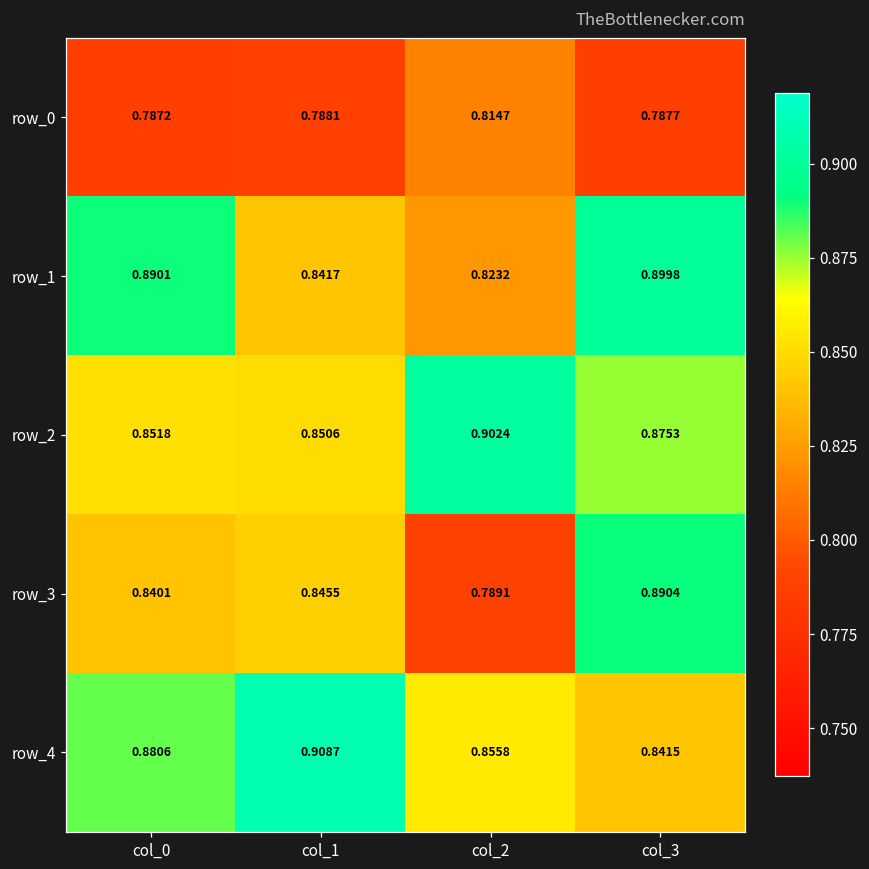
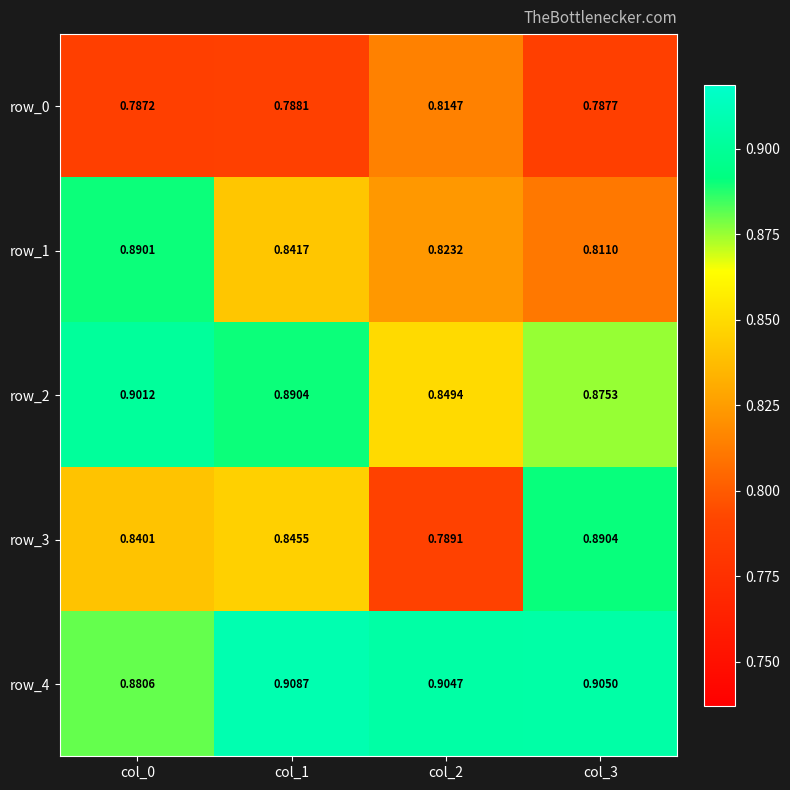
  {
    "row_0": {
      "col_0": 0.7872,
      "col_1": 0.7881,
      "col_2": 0.8147,
      "col_3": 0.7877
    },
    "row_1": {
      "col_0": 0.8901,
      "col_1": 0.8417,
      "col_2": 0.8232,
-     "col_3": 0.8998
+     "col_3": 0.8110
    },
    "row_2": {
-     "col_0": 0.8518,
-     "col_1": 0.8506,
-     "col_2": 0.9024,
+     "col_0": 0.9012,
+     "col_1": 0.8904,
+     "col_2": 0.8494,
      "col_3": 0.8753
    },
    "row_3": {
      "col_0": 0.8401,
      "col_1": 0.8455,
      "col_2": 0.7891,
      "col_3": 0.8904
    },
    "row_4": {
      "col_0": 0.8806,
      "col_1": 0.9087,
-     "col_2": 0.8558,
-     "col_3": 0.8415
+     "col_2": 0.9047,
+     "col_3": 0.9050
    }
  }
